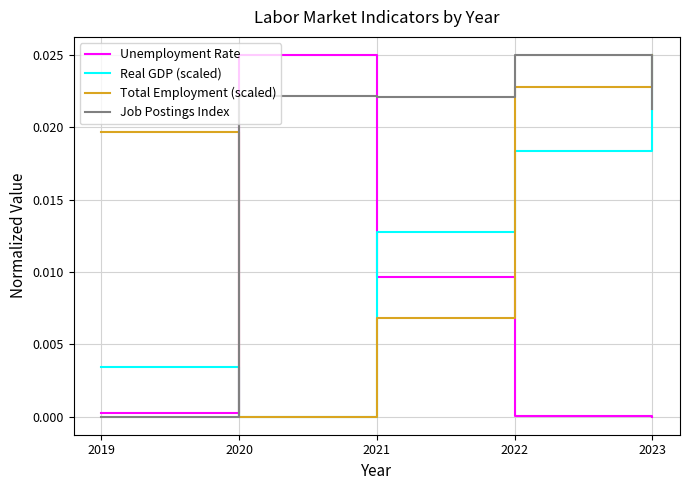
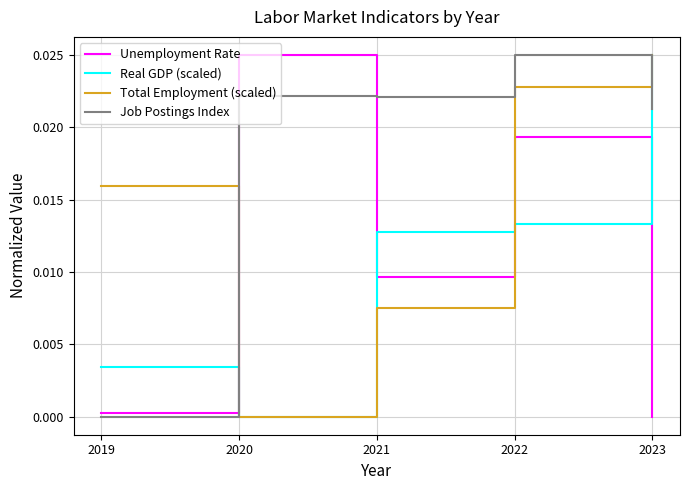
  {
    "Unemployment Rate": {
      "2019": 0.0002,
      "2021": 0.0097,
-     "2022": 0.0001,
+     "2022": 0.0194,
      "2023": 0.0000
    },
    "Real GDP (scaled)": {
      "2019": 0.0034,
      "2021": 0.0128,
-     "2022": 0.0184
+     "2022": 0.0133
    },
    "Total Employment (scaled)": {
-     "2019": 0.0197,
-     "2021": 0.0069,
+     "2019": 0.0159,
+     "2021": 0.0075,
      "2022": 0.0228
    },
    "Job Postings Index": {
      "2019": 0.0000,
      "2021": 0.0221,
      "2022": 0.0250,
      "2023": 0.0213
    }
  }
